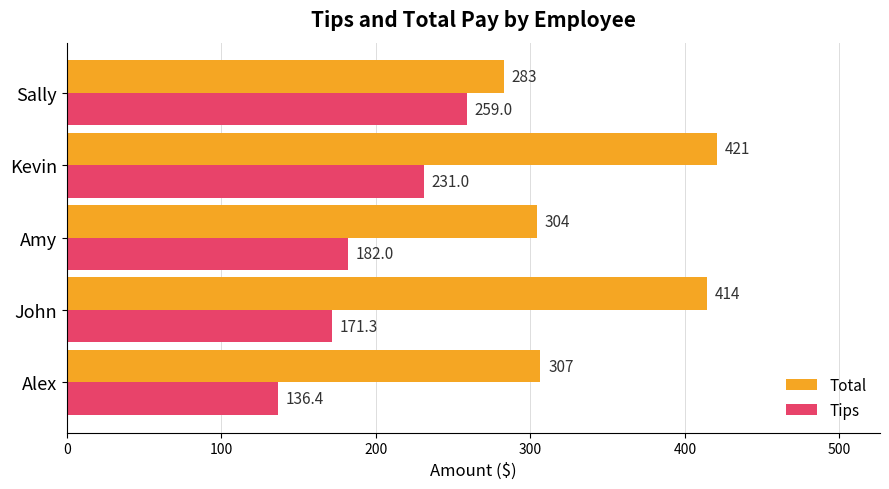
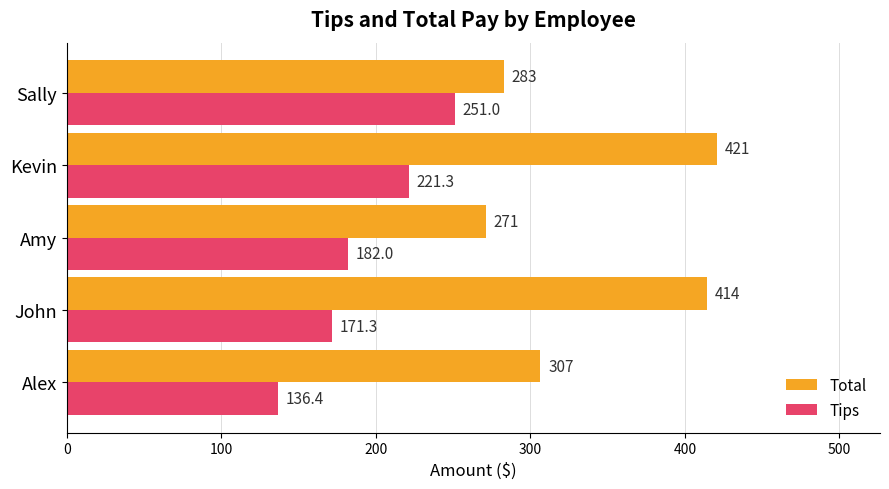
  {
    "Total": {
      "Sally": 283,
      "Kevin": 421,
-     "Amy": 304,
+     "Amy": 271,
      "John": 414,
      "Alex": 307
    },
    "Tips": {
-     "Sally": 259.0,
-     "Kevin": 231.0,
+     "Sally": 251.0,
+     "Kevin": 221.3,
      "Amy": 182.0,
      "John": 171.3,
      "Alex": 136.4
    }
  }
